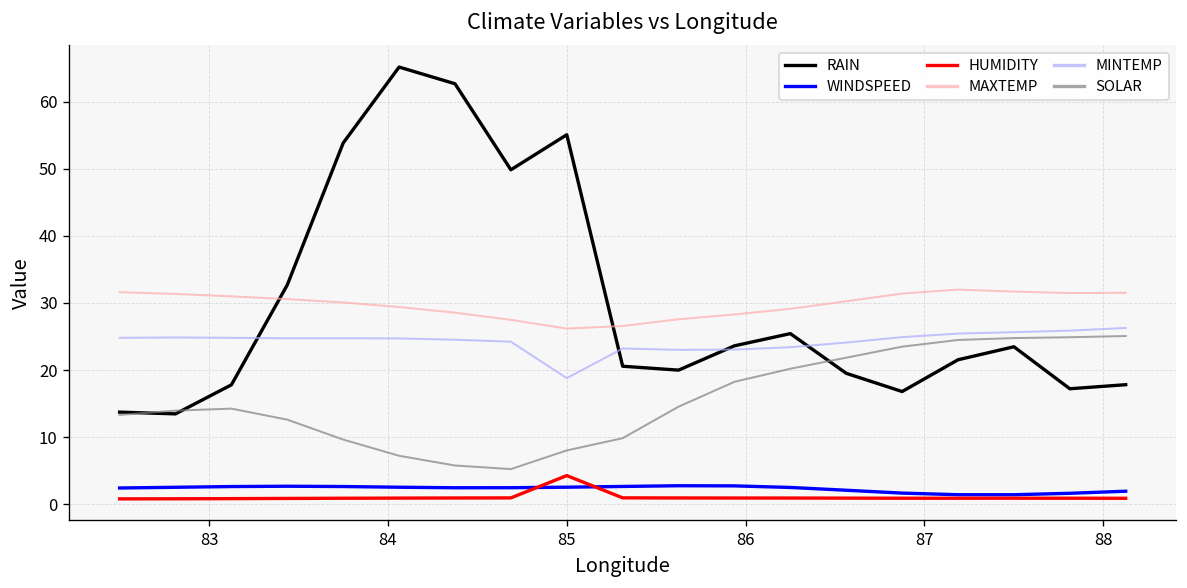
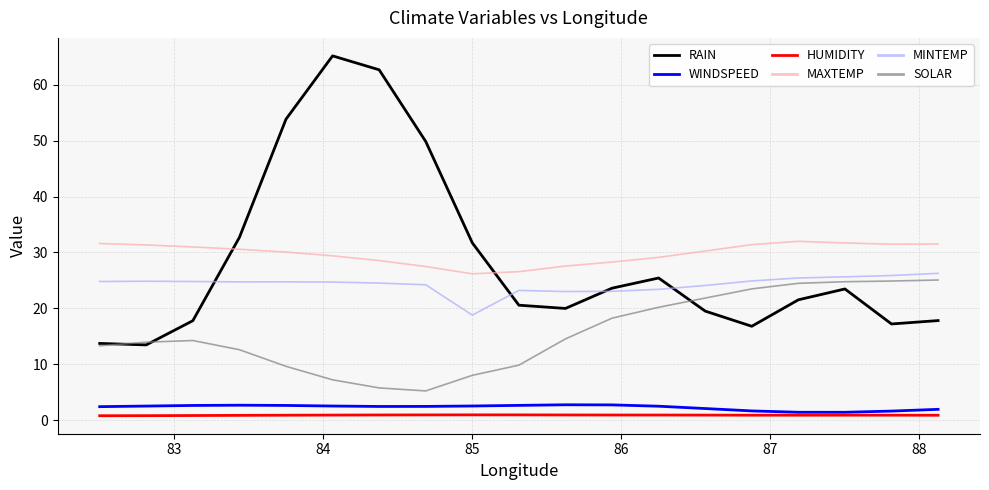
  {
    "RAIN": {
-     "85": 55
+     "85": 32
    },
    "WINDSPEED": {
      "85": 3
    },
    "HUMIDITY": {
-     "85": 4
+     "85": 1
    },
    "MAXTEMP": {
      "85": 26
    },
    "MINTEMP": {
      "85": 19
    },
    "SOLAR": {
      "85": 8
    }
  }
